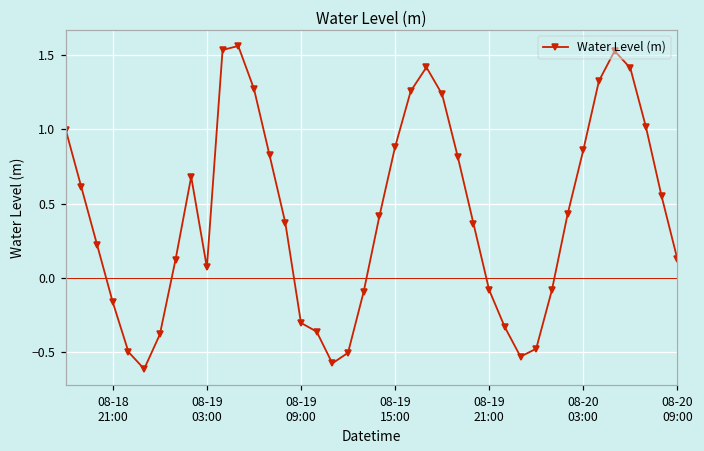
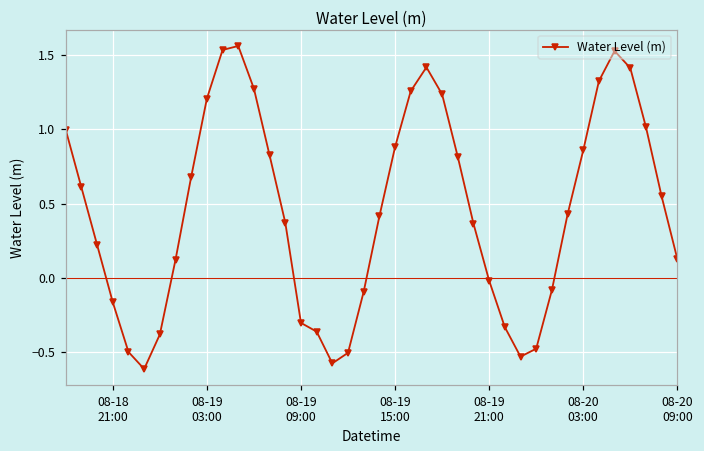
  {
    "08-18 21:00": -0.16,
-   "08-19 03:00": 0.07,
+   "08-19 03:00": 1.21,
    "08-19 09:00": -0.30,
    "08-19 15:00": 0.88,
-   "08-19 21:00": -0.08,
+   "08-19 21:00": -0.02,
    "08-20 03:00": 0.86,
    "08-20 09:00": 0.13
  }
